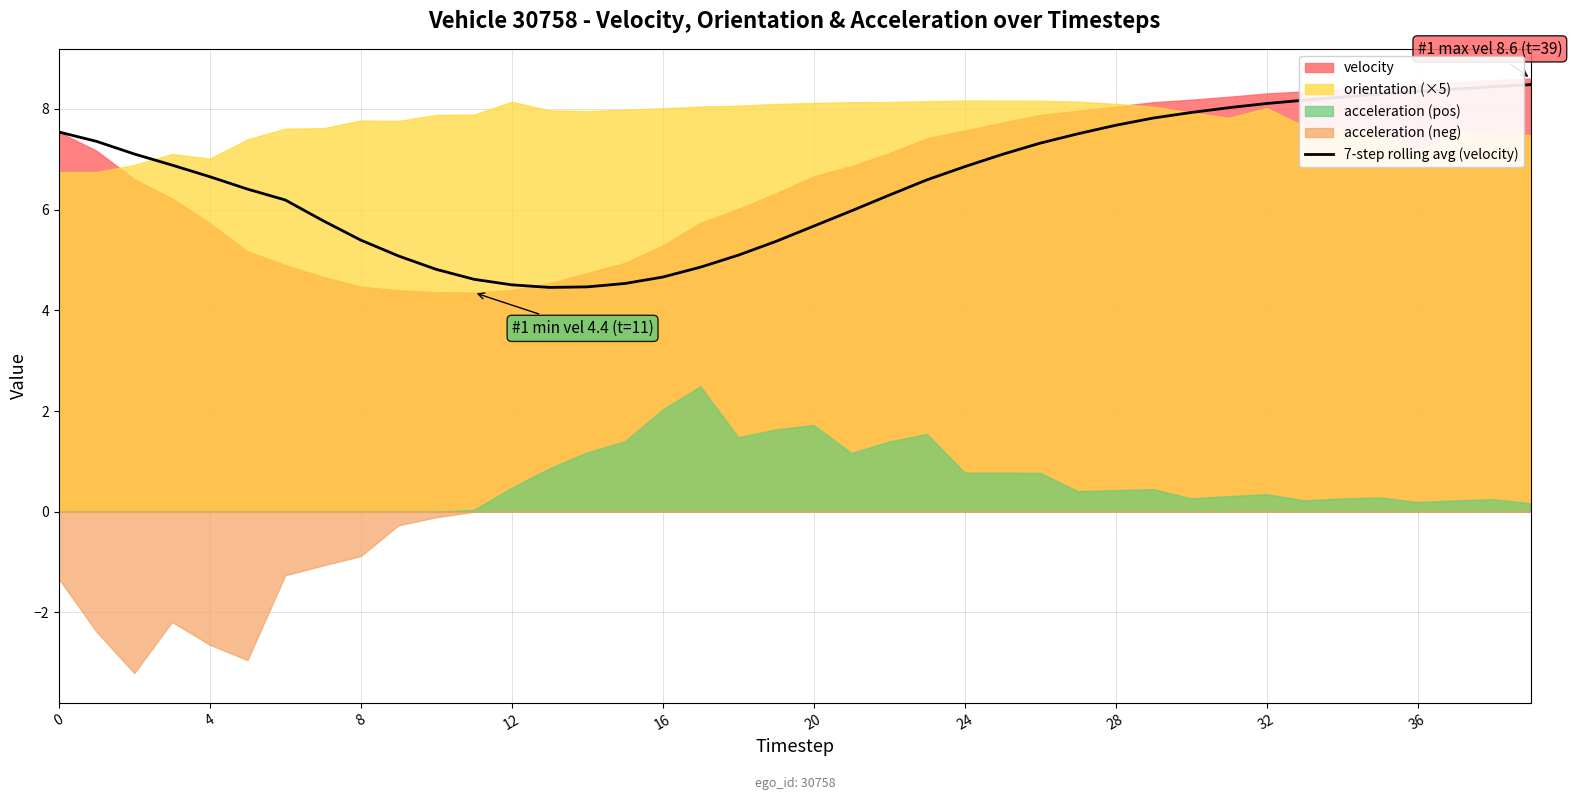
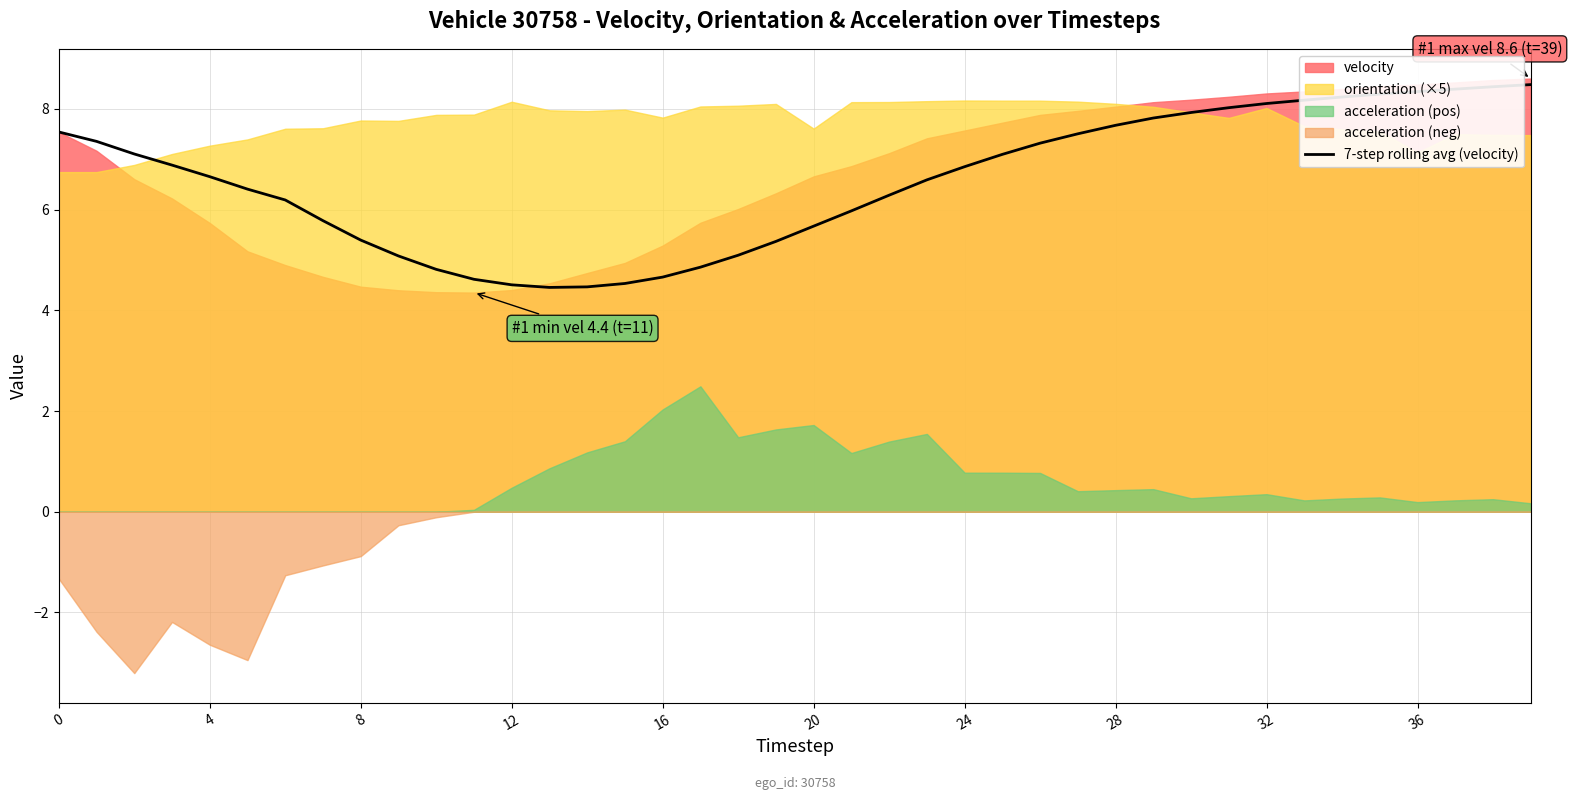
  {
    "7-step rolling avg (velocity)": {
      "4": 6.7,
      "8": 5.4,
      "12": 4.5,
      "16": 4.7,
      "20": 5.7,
      "24": 6.9,
      "28": 7.7,
      "32": 8.1
    },
    "orientation (×5)": {
      "0": 6.7,
-     "4": 7.0,
+     "4": 7.3,
      "8": 7.8,
      "12": 8.1,
-     "16": 8.0,
-     "20": 8.1,
+     "16": 7.8,
+     "20": 7.6,
      "24": 8.2,
      "28": 8.1,
      "32": 8.0
    },
    "acceleration (pos)": {
      "12": 0.5,
      "16": 2.0,
      "20": 1.7,
      "24": 0.8,
      "28": 0.4,
      "32": 0.3,
      "36": 0.2
    }
  }
